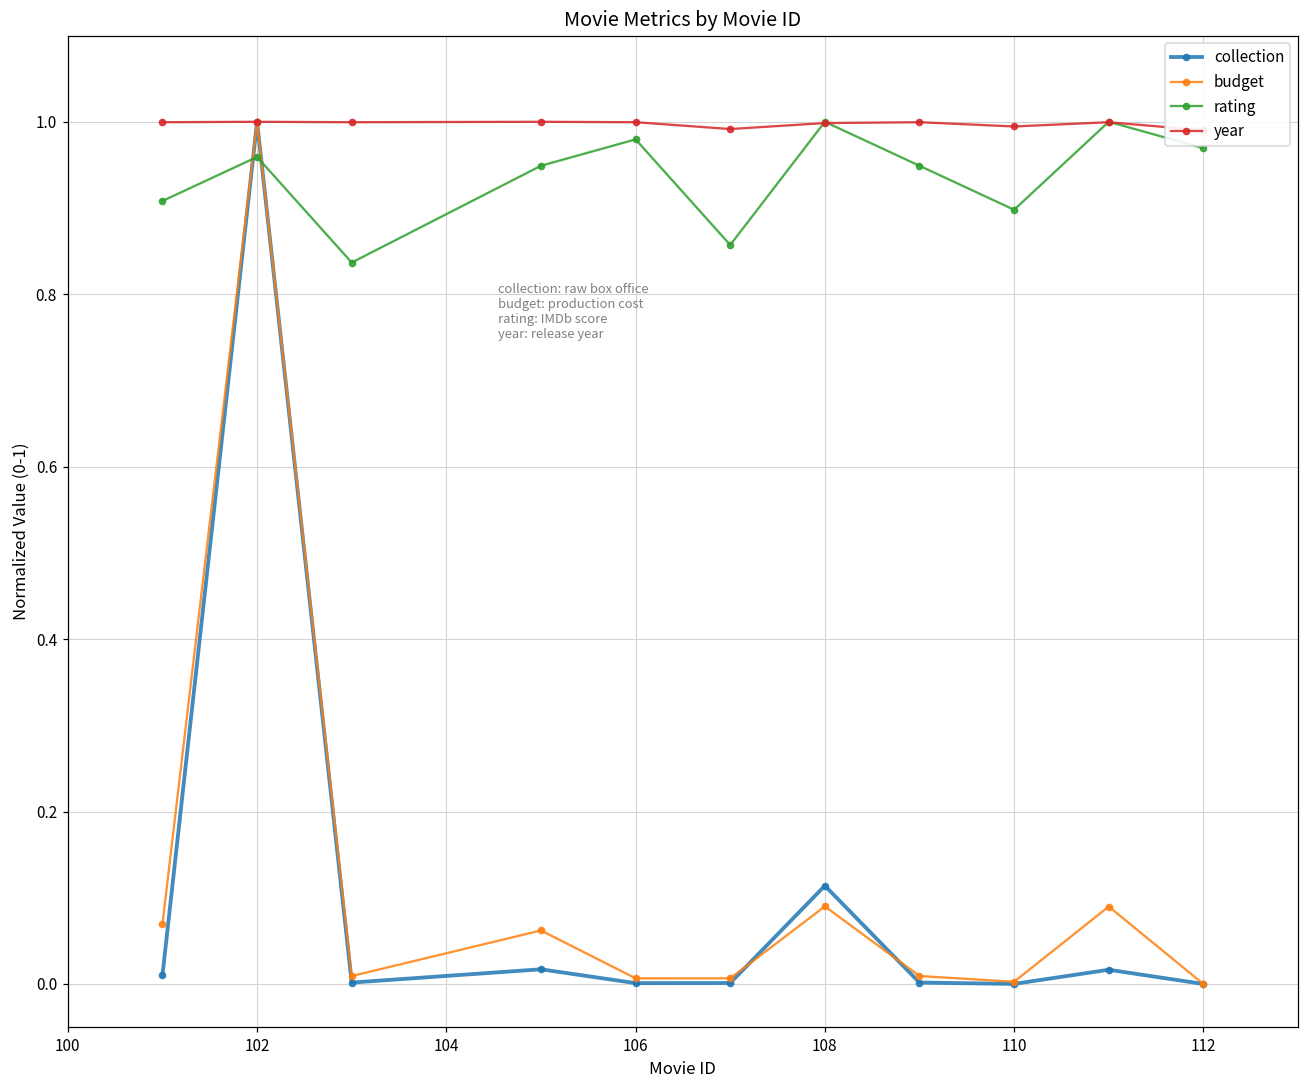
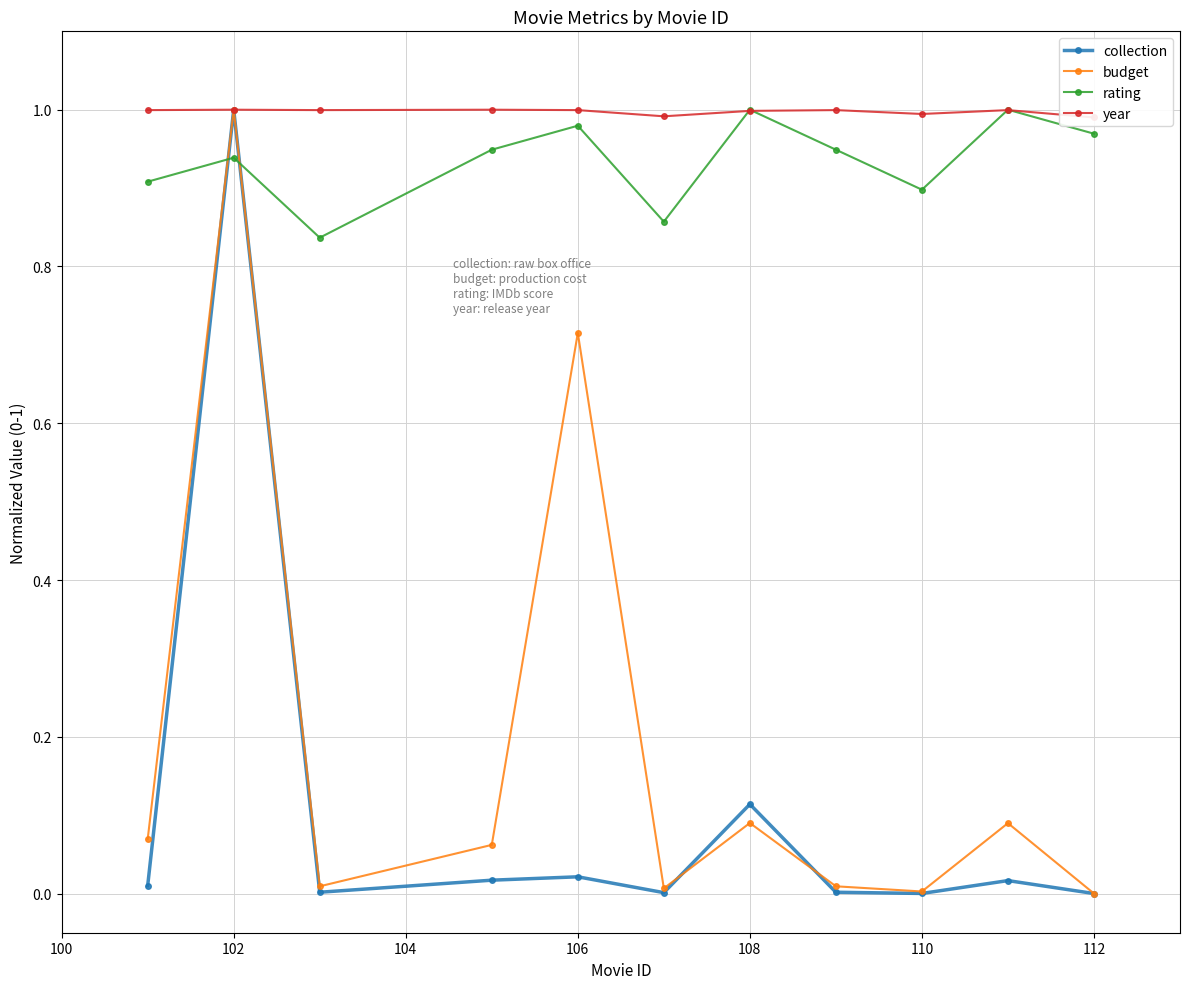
  {
    "collection": {
-     "106": 0.00,
+     "106": 0.02,
      "108": 0.11
    },
    "budget": {
-     "106": 0.01,
+     "106": 0.72,
      "108": 0.09
    },
    "rating": {
-     "102": 0.96,
+     "102": 0.94,
      "106": 0.98,
      "110": 0.90,
      "112": 0.97
    },
    "year": {
      "106": 1.00,
      "110": 0.99
    }
  }
